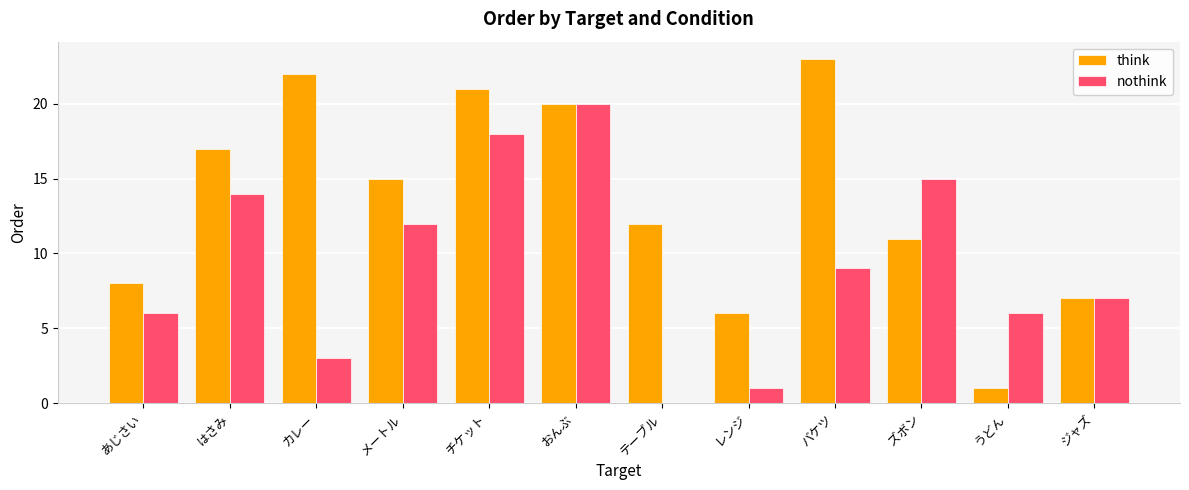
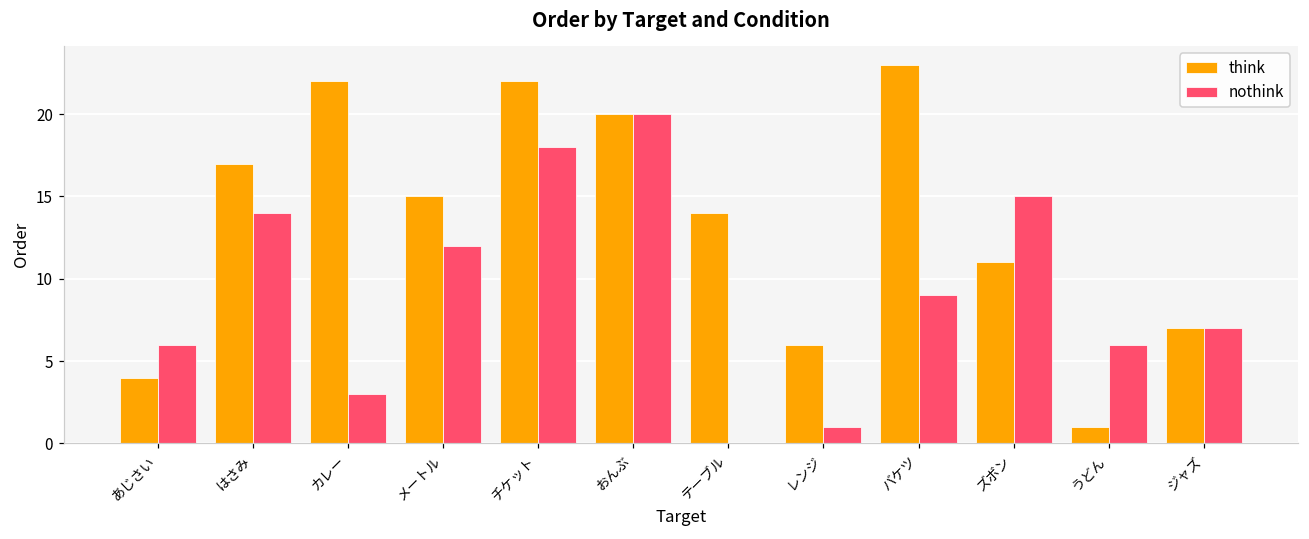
  {
    "think": {
-     "あじさい": 8,
+     "あじさい": 4,
      "はさみ": 17,
      "カレー": 22,
      "メートル": 15,
-     "チケット": 21,
+     "チケット": 22,
      "おんぶ": 20,
-     "テーブル": 12,
+     "テーブル": 14,
      "レンジ": 6,
      "バケツ": 23,
      "ズボン": 11,
      "うどん": 1,
      "ジャズ": 7
    },
    "nothink": {
      "あじさい": 6,
      "はさみ": 14,
      "カレー": 3,
      "メートル": 12,
      "チケット": 18,
      "おんぶ": 20,
      "テーブル": 0,
      "レンジ": 1,
      "バケツ": 9,
      "ズボン": 15,
      "うどん": 6,
      "ジャズ": 7
    }
  }
